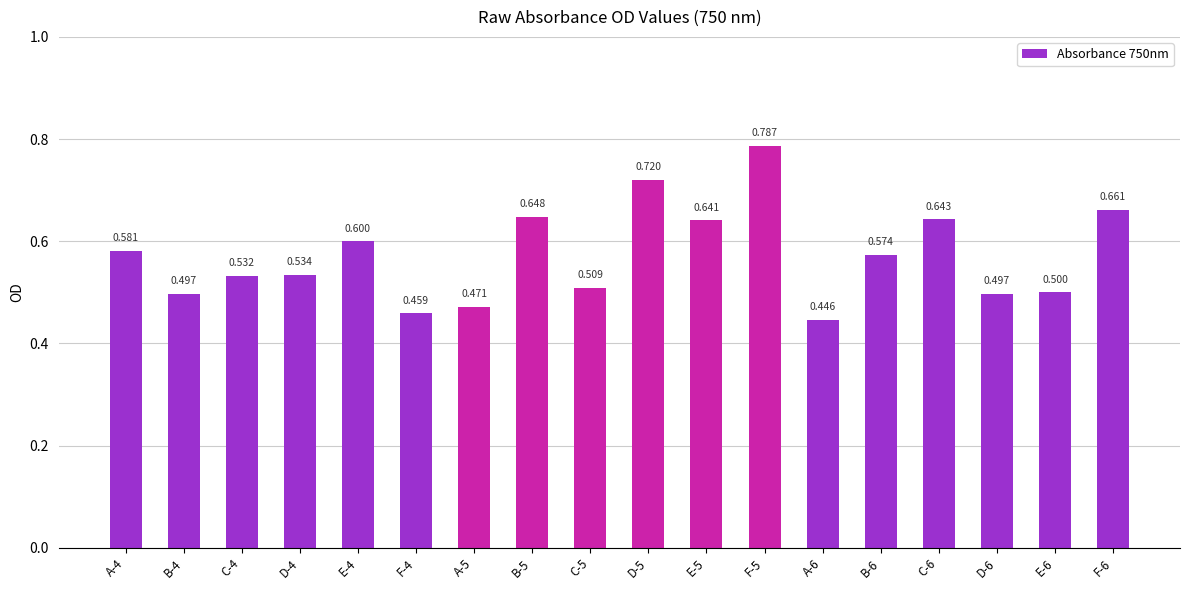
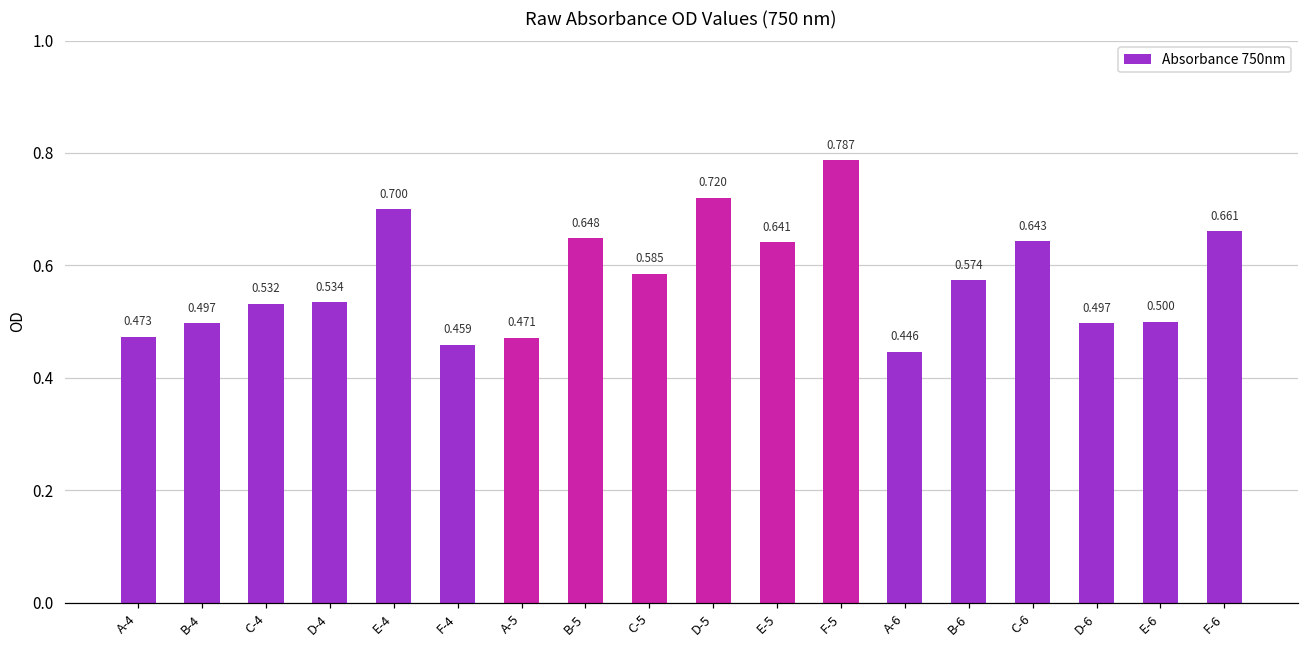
  {
-   "A-4": 0.581,
+   "A-4": 0.473,
    "B-4": 0.497,
    "C-4": 0.532,
    "D-4": 0.534,
-   "E-4": 0.600,
+   "E-4": 0.700,
    "F-4": 0.459,
    "A-5": 0.471,
    "B-5": 0.648,
-   "C-5": 0.509,
+   "C-5": 0.585,
    "D-5": 0.720,
    "E-5": 0.641,
    "F-5": 0.787,
    "A-6": 0.446,
    "B-6": 0.574,
    "C-6": 0.643,
    "D-6": 0.497,
    "E-6": 0.500,
    "F-6": 0.661
  }
